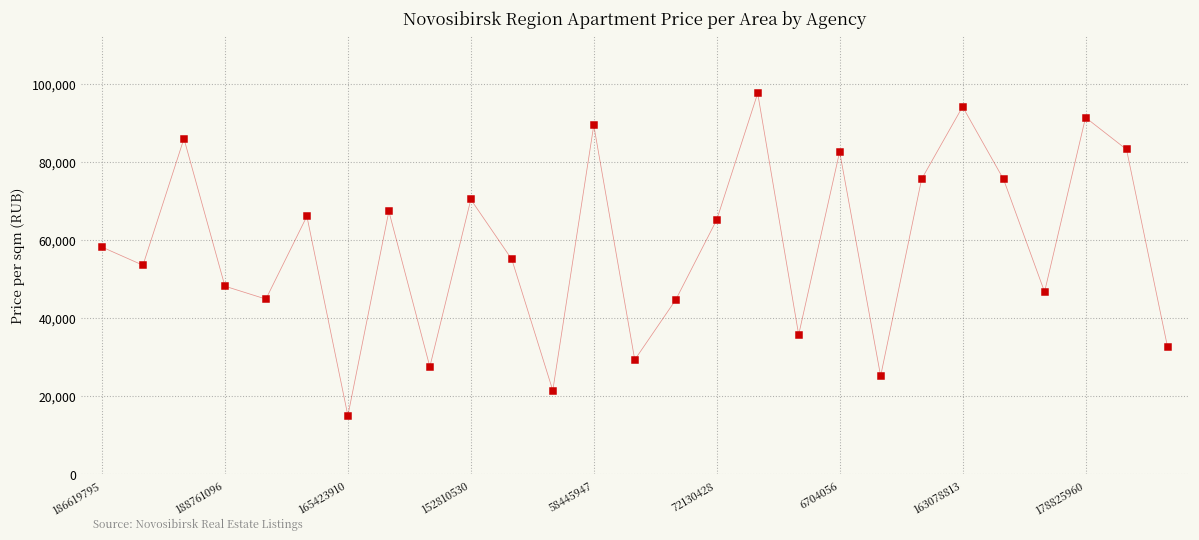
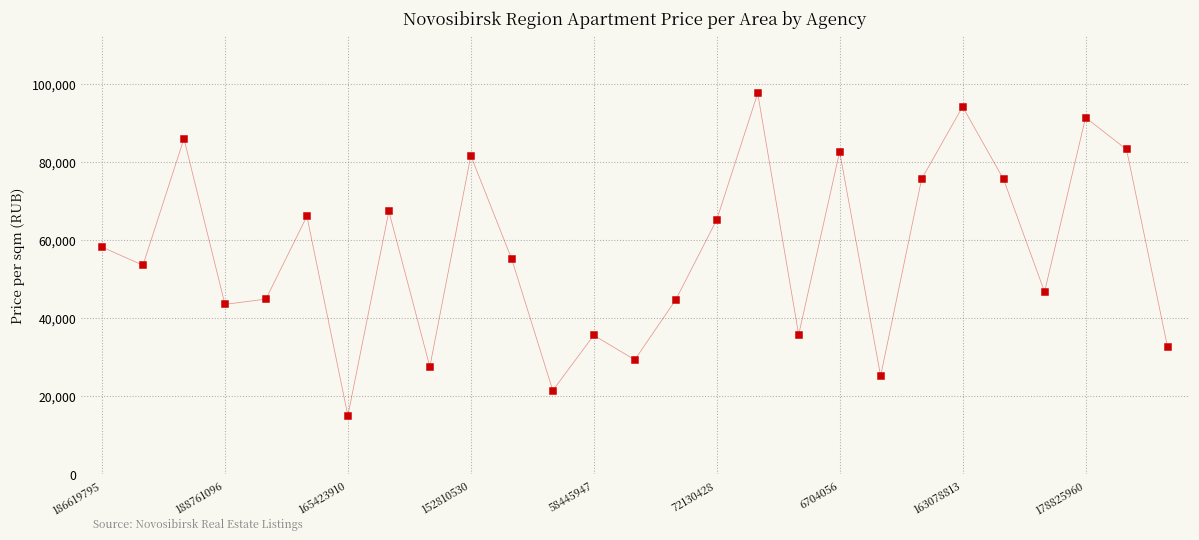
  {
    "186619795": "58,000",
-   "188761096": "48,000",
+   "188761096": "43,000",
    "165423910": "15,000",
-   "152810530": "70,000",
-   "58445947": "89,000",
+   "152810530": "82,000",
+   "58445947": "36,000",
    "72130428": "65,000",
    "6704056": "83,000",
    "163078813": "94,000",
    "178825960": "91,000"
  }
